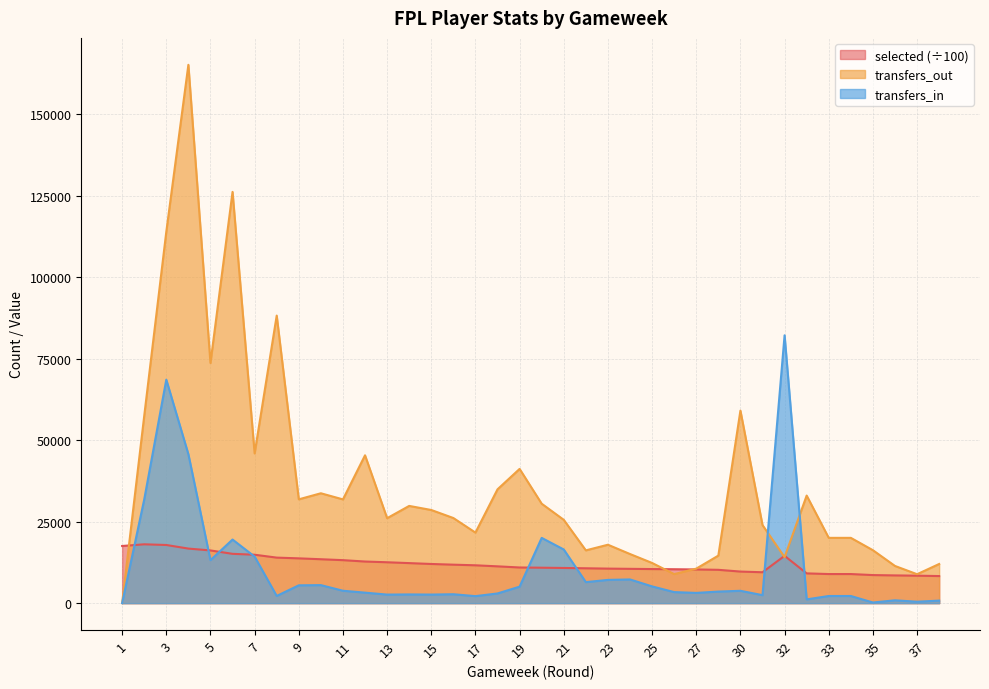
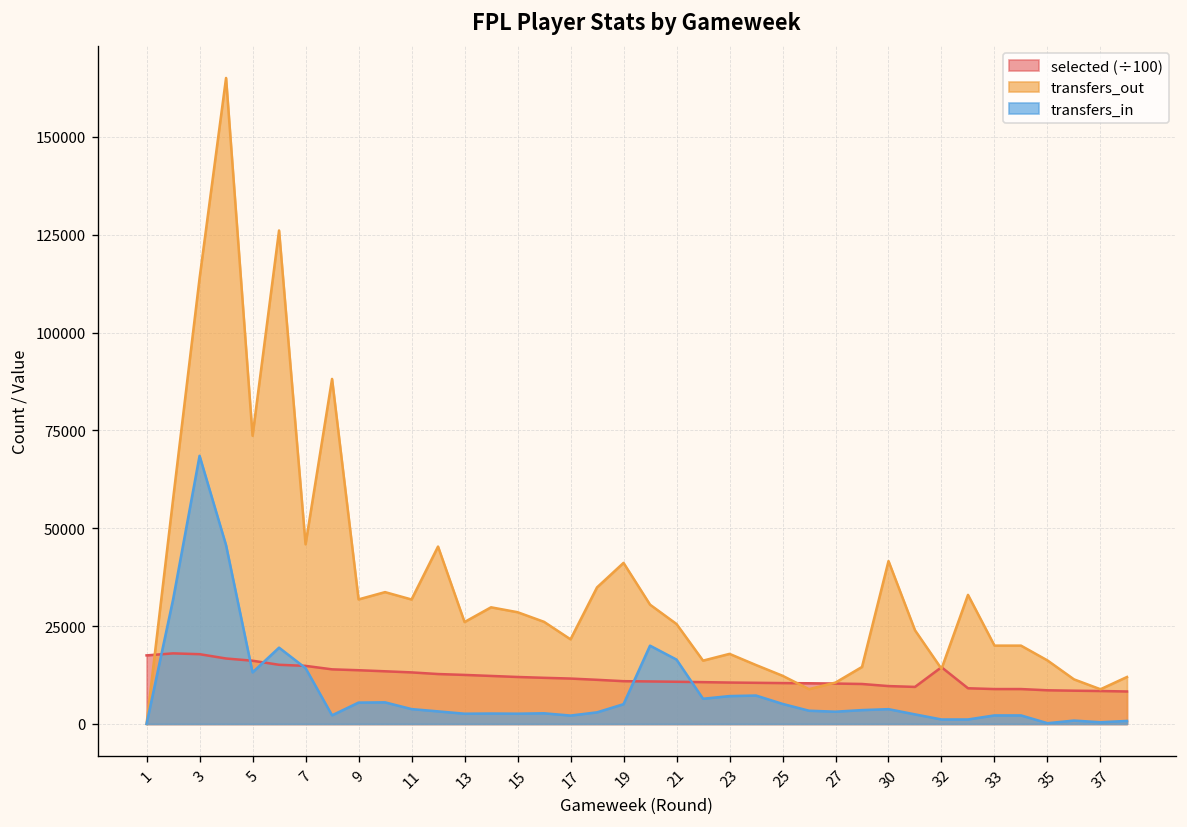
  {
    "selected (÷100)": {
      "30": 10000
    },
    "transfers_out": {
-     "30": 59000
+     "30": 42000
    },
    "transfers_in": {
      "30": 4000,
-     "32": 82000
+     "32": 1000
    }
  }
